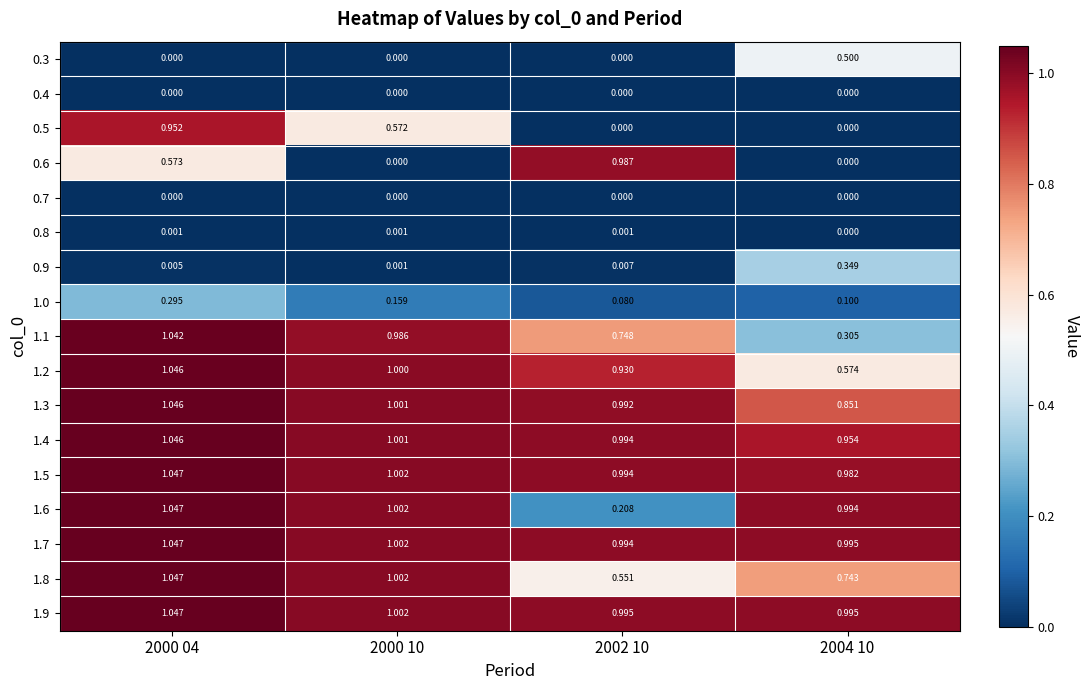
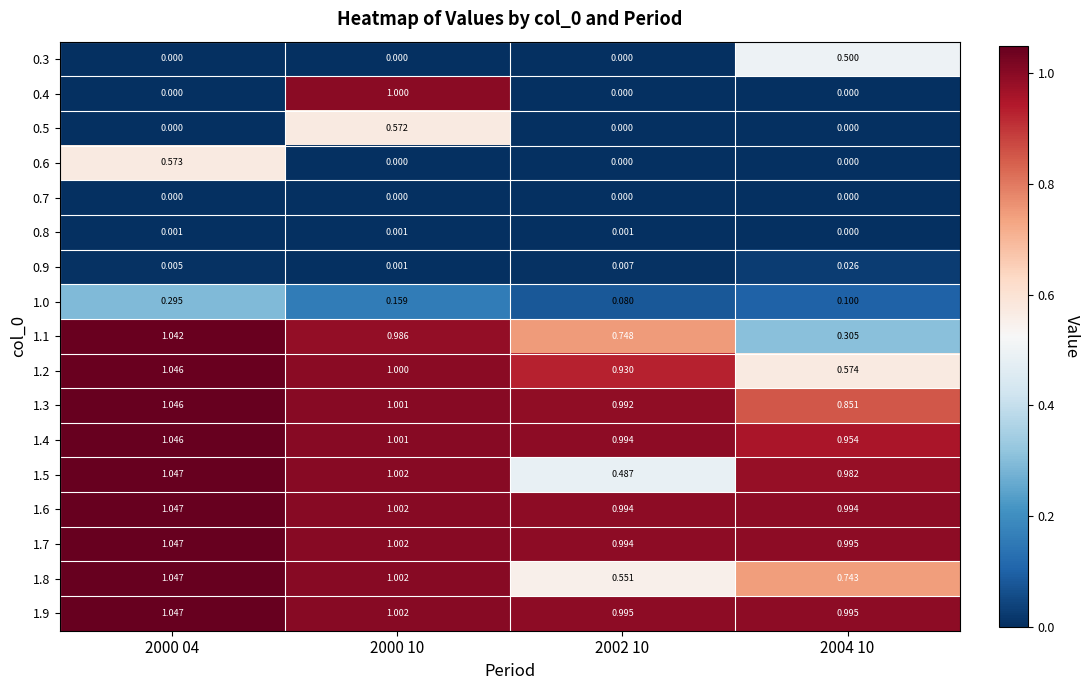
  {
    "0.3": {
      "2000 04": 0.000,
      "2000 10": 0.000,
      "2002 10": 0.000,
      "2004 10": 0.500
    },
    "0.4": {
      "2000 04": 0.000,
-     "2000 10": 0.000,
+     "2000 10": 1.000,
      "2002 10": 0.000,
      "2004 10": 0.000
    },
    "0.5": {
-     "2000 04": 0.952,
+     "2000 04": 0.000,
      "2000 10": 0.572,
      "2002 10": 0.000,
      "2004 10": 0.000
    },
    "0.6": {
      "2000 04": 0.573,
      "2000 10": 0.000,
-     "2002 10": 0.987,
+     "2002 10": 0.000,
      "2004 10": 0.000
    },
    "0.7": {
      "2000 04": 0.000,
      "2000 10": 0.000,
      "2002 10": 0.000,
      "2004 10": 0.000
    },
    "0.8": {
      "2000 04": 0.001,
      "2000 10": 0.001,
      "2002 10": 0.001,
      "2004 10": 0.000
    },
    "0.9": {
      "2000 04": 0.005,
      "2000 10": 0.001,
      "2002 10": 0.007,
-     "2004 10": 0.349
+     "2004 10": 0.026
    },
    "1.0": {
      "2000 04": 0.295,
      "2000 10": 0.159,
      "2002 10": 0.080,
      "2004 10": 0.100
    },
    "1.1": {
      "2000 04": 1.042,
      "2000 10": 0.986,
      "2002 10": 0.748,
      "2004 10": 0.305
    },
    "1.2": {
      "2000 04": 1.046,
      "2000 10": 1.000,
      "2002 10": 0.930,
      "2004 10": 0.574
    },
    "1.3": {
      "2000 04": 1.046,
      "2000 10": 1.001,
      "2002 10": 0.992,
      "2004 10": 0.851
    },
    "1.4": {
      "2000 04": 1.046,
      "2000 10": 1.001,
      "2002 10": 0.994,
      "2004 10": 0.954
    },
    "1.5": {
      "2000 04": 1.047,
      "2000 10": 1.002,
-     "2002 10": 0.994,
+     "2002 10": 0.487,
      "2004 10": 0.982
    },
    "1.6": {
      "2000 04": 1.047,
      "2000 10": 1.002,
-     "2002 10": 0.208,
+     "2002 10": 0.994,
      "2004 10": 0.994
    },
    "1.7": {
      "2000 04": 1.047,
      "2000 10": 1.002,
      "2002 10": 0.994,
      "2004 10": 0.995
    },
    "1.8": {
      "2000 04": 1.047,
      "2000 10": 1.002,
      "2002 10": 0.551,
      "2004 10": 0.743
    },
    "1.9": {
      "2000 04": 1.047,
      "2000 10": 1.002,
      "2002 10": 0.995,
      "2004 10": 0.995
    }
  }
